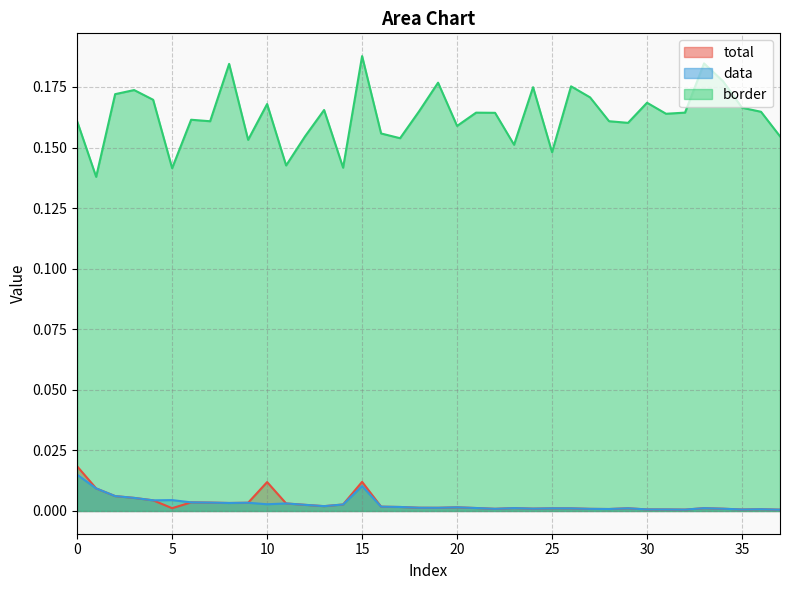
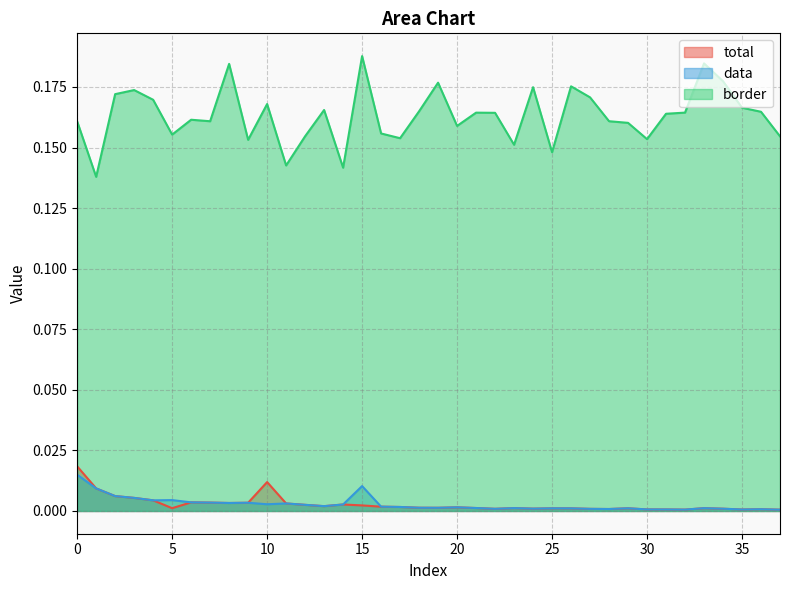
  {
    "total": {
      "0": 0.018,
      "5": 0.001,
      "10": 0.012,
-     "15": 0.012
+     "15": 0.002
    },
    "data": {
      "0": 0.015,
      "5": 0.004,
      "10": 0.003,
      "15": 0.010
    },
    "border": {
      "0": 0.161,
-     "5": 0.141,
+     "5": 0.155,
      "10": 0.168,
      "15": 0.188,
      "20": 0.159,
      "25": 0.148,
-     "30": 0.169,
+     "30": 0.153,
      "35": 0.166
    }
  }
